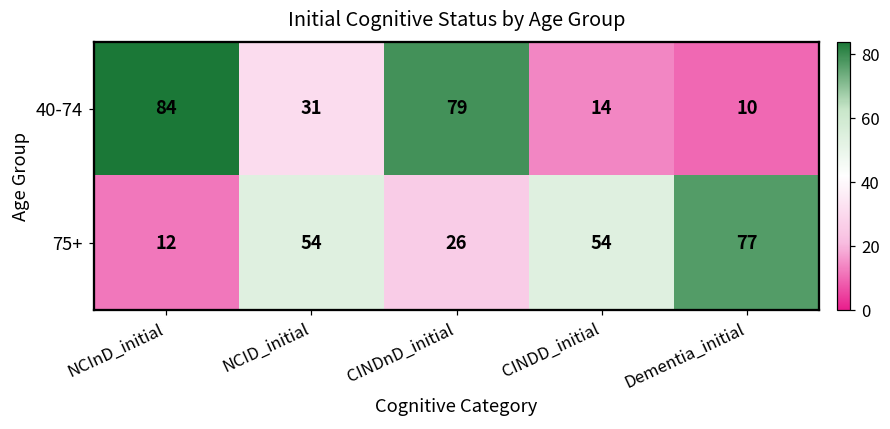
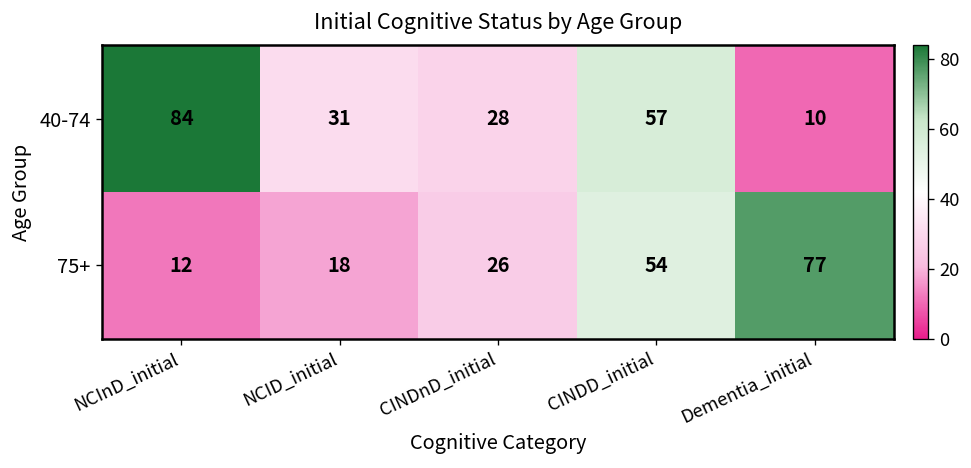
  {
    "40-74": {
      "NCInD_initial": 84,
      "NCID_initial": 31,
-     "CINDnD_initial": 79,
-     "CINDD_initial": 14,
+     "CINDnD_initial": 28,
+     "CINDD_initial": 57,
      "Dementia_initial": 10
    },
    "75+": {
      "NCInD_initial": 12,
-     "NCID_initial": 54,
+     "NCID_initial": 18,
      "CINDnD_initial": 26,
      "CINDD_initial": 54,
      "Dementia_initial": 77
    }
  }
